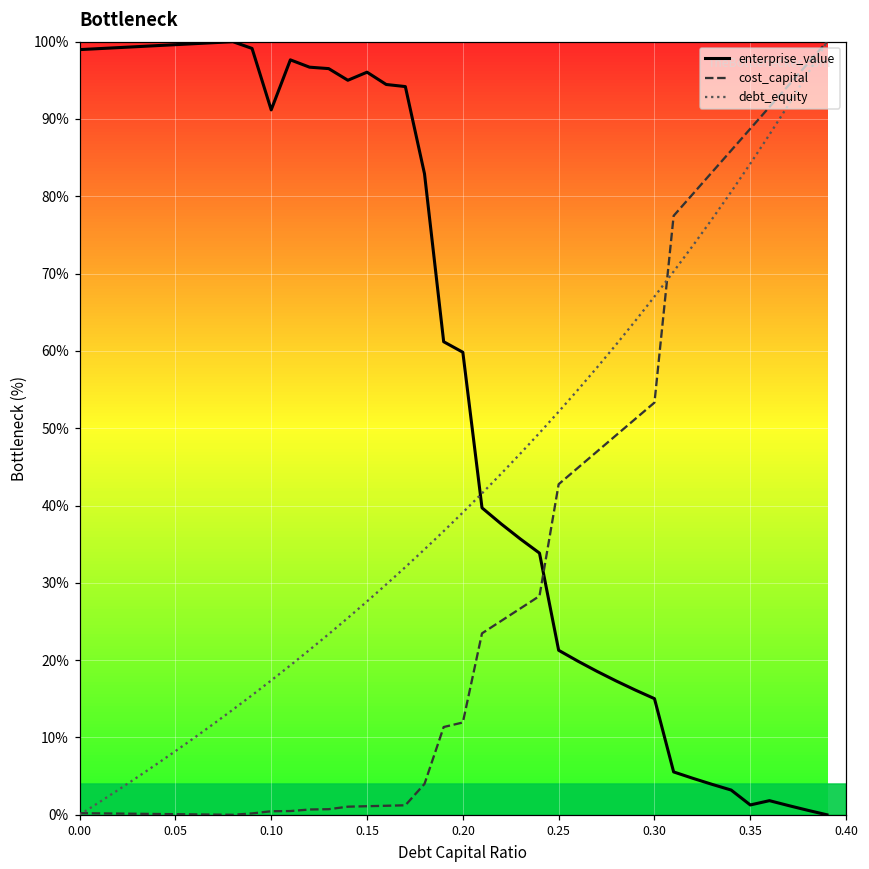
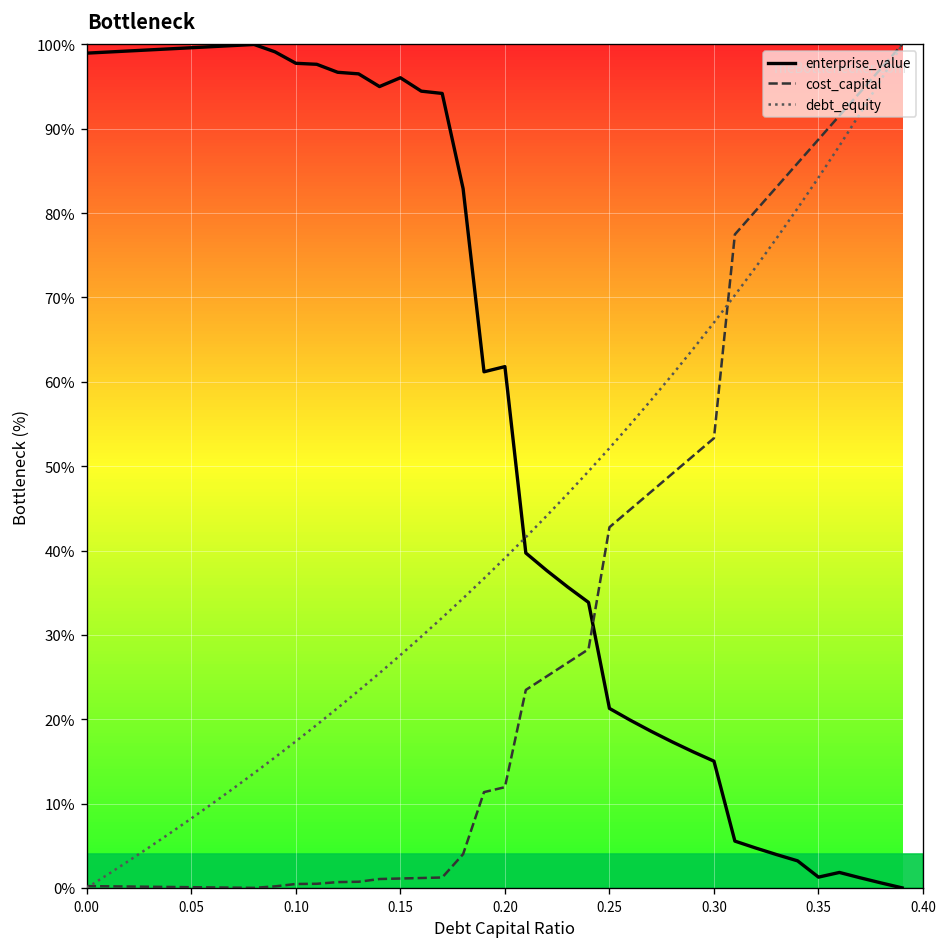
  {
    "enterprise_value": {
      "0.00": "99%",
      "0.05": "100%",
-     "0.10": "91%",
+     "0.10": "98%",
      "0.15": "96%",
-     "0.20": "60%",
+     "0.20": "62%",
      "0.25": "21%",
      "0.30": "15%"
    }
  }
